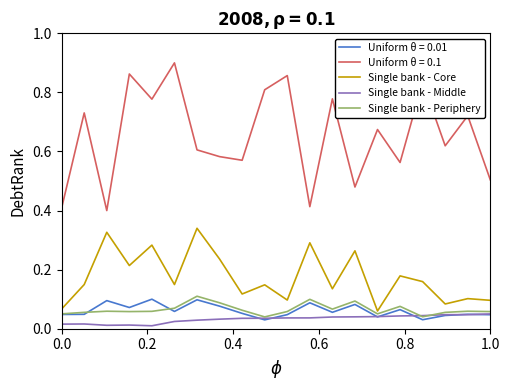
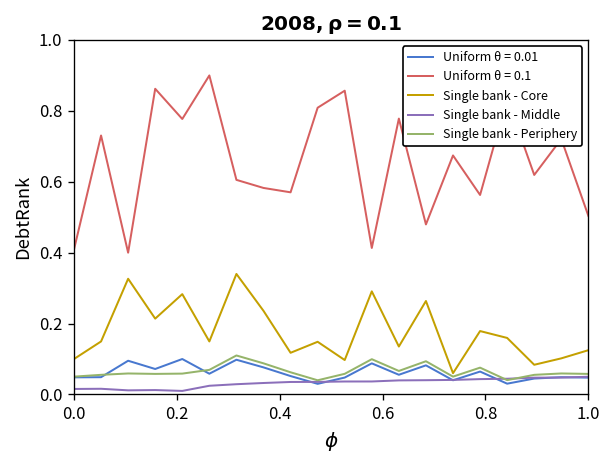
  {
    "Single bank - Core": {
-     "0.0": 0.07,
-     "1.0": 0.10
+     "0.0": 0.10,
+     "1.0": 0.12
    },
    "Single bank - Middle": {
      "0.0": 0.02
    }
  }
